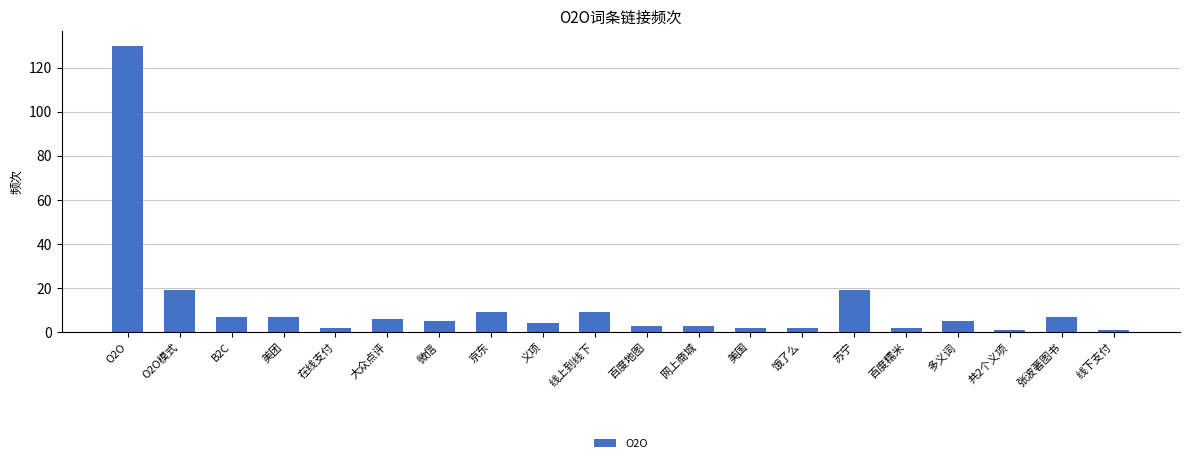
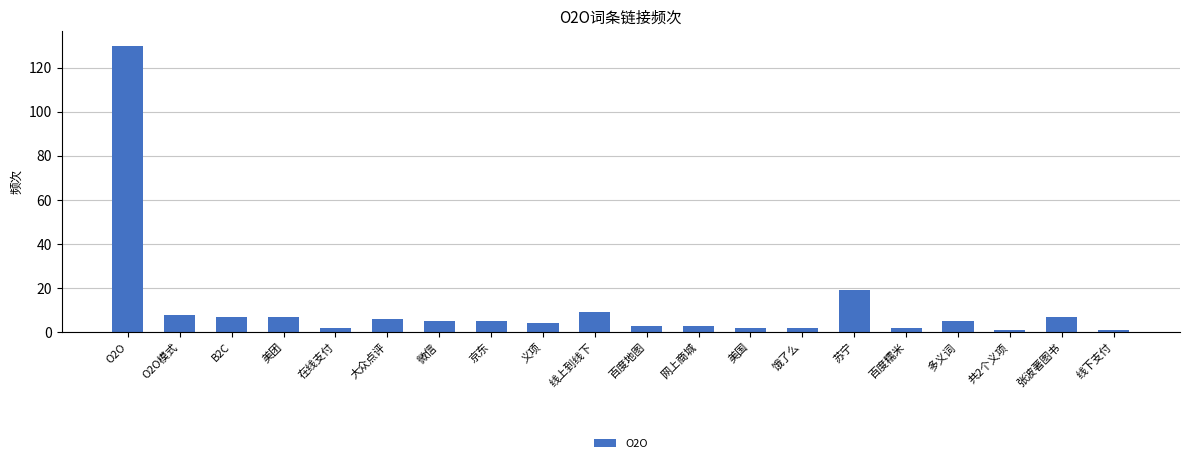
  {
    "O2O": 130,
-   "O2O模式": 19,
+   "O2O模式": 8,
    "B2C": 7,
    "美团": 7,
    "在线支付": 2,
    "大众点评": 6,
    "微信": 5,
-   "京东": 9,
+   "京东": 5,
    "义项": 4,
    "线上到线下": 9,
    "百度地图": 3,
    "网上商城": 3,
    "美国": 2,
    "饿了么": 2,
    "苏宁": 19,
    "百度糯米": 2,
    "多义词": 5,
    "张波著图书": 7
  }
